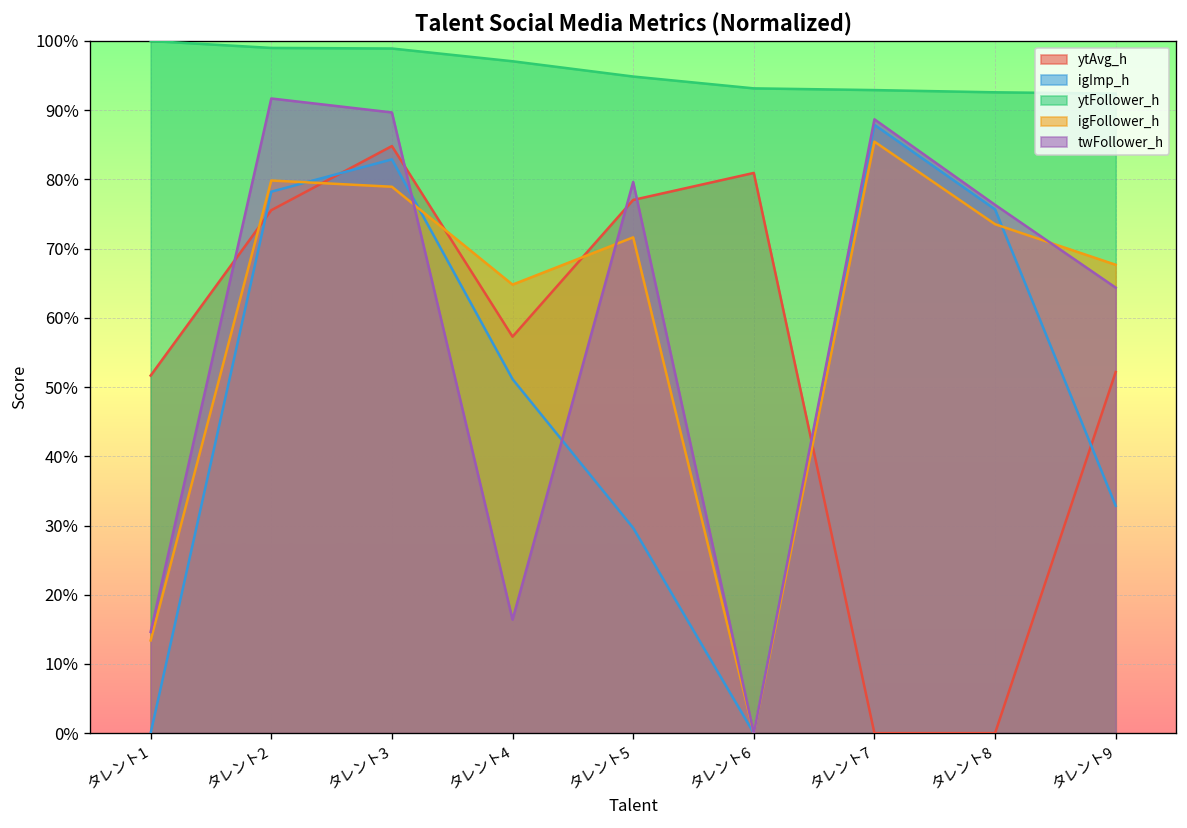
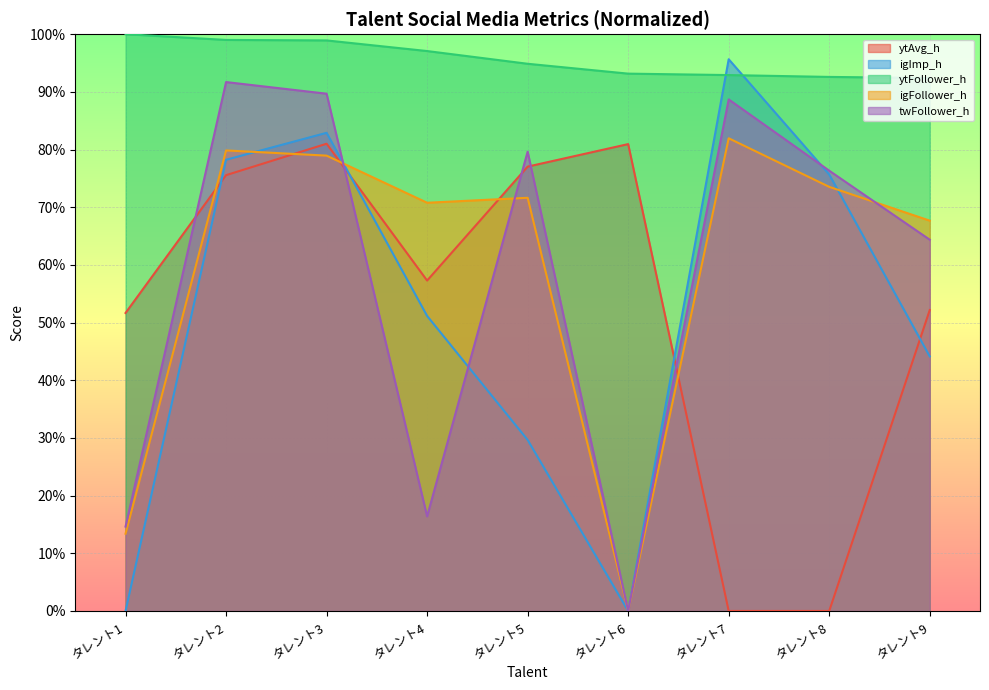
  {
    "ytAvg_h": {
      "タレント1": "52%",
      "タレント2": "76%",
-     "タレント3": "85%",
+     "タレント3": "81%",
      "タレント4": "57%",
      "タレント5": "77%",
      "タレント6": "81%",
      "タレント7": "0%",
      "タレント8": "0%",
      "タレント9": "52%"
    },
    "igImp_h": {
      "タレント1": "0%",
      "タレント2": "78%",
      "タレント3": "83%",
      "タレント4": "51%",
      "タレント5": "30%",
-     "タレント7": "88%",
+     "タレント7": "96%",
      "タレント8": "76%",
-     "タレント9": "33%"
+     "タレント9": "44%"
    },
    "ytFollower_h": {
      "タレント1": "100%",
      "タレント2": "99%",
      "タレント3": "99%",
      "タレント4": "97%",
      "タレント5": "95%",
      "タレント6": "93%",
      "タレント7": "93%",
      "タレント8": "93%"
    },
    "igFollower_h": {
      "タレント1": "13%",
      "タレント2": "80%",
      "タレント3": "79%",
-     "タレント4": "65%",
+     "タレント4": "71%",
      "タレント5": "72%",
-     "タレント7": "85%",
+     "タレント7": "82%",
      "タレント8": "74%",
      "タレント9": "68%"
    },
    "twFollower_h": {
      "タレント1": "15%",
      "タレント2": "92%",
      "タレント3": "90%",
      "タレント4": "16%",
      "タレント5": "80%",
      "タレント7": "89%",
      "タレント8": "76%",
      "タレント9": "64%"
    }
  }
